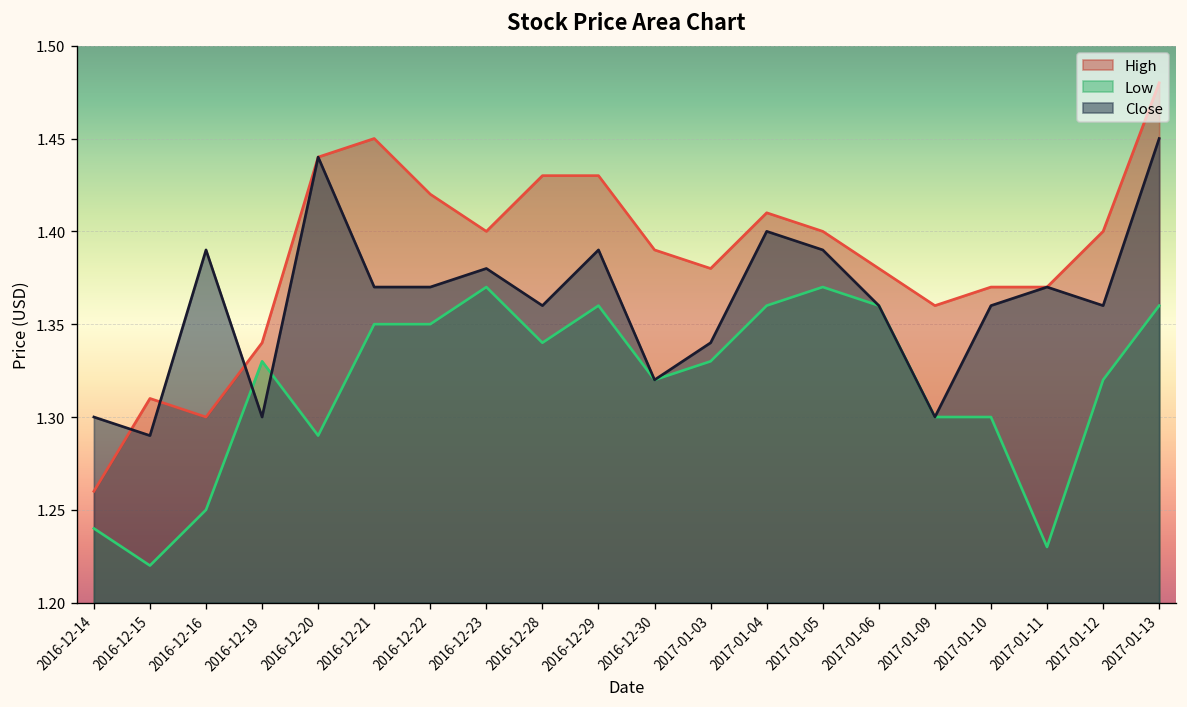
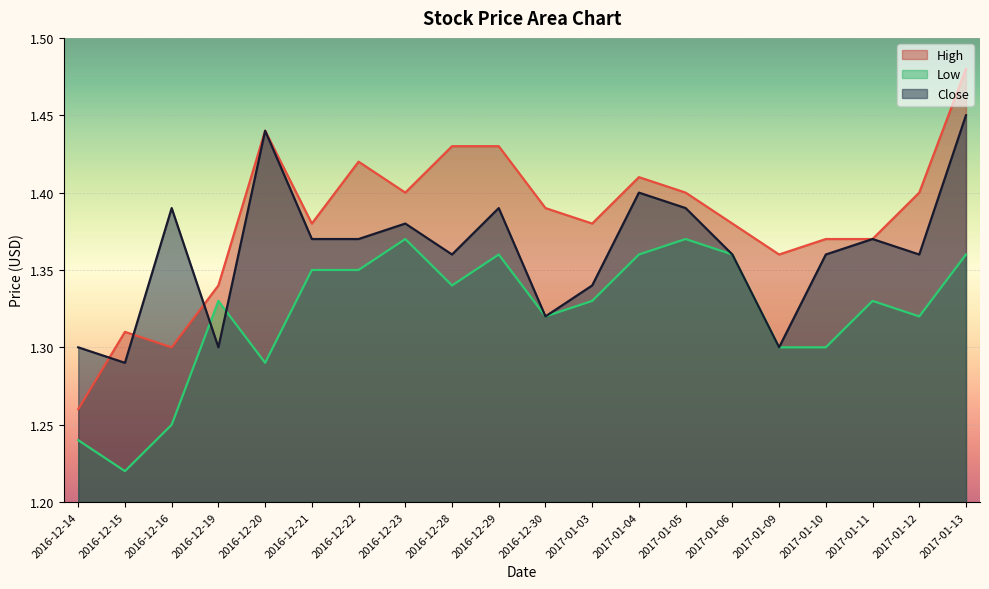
  {
    "High": {
      "2016-12-14": 1.26,
      "2016-12-15": 1.31,
      "2016-12-16": 1.30,
      "2016-12-19": 1.34,
-     "2016-12-21": 1.45,
+     "2016-12-21": 1.38,
      "2016-12-22": 1.42,
      "2016-12-23": 1.40,
      "2016-12-28": 1.43,
      "2016-12-29": 1.43,
      "2016-12-30": 1.39,
      "2017-01-03": 1.38,
      "2017-01-04": 1.41,
      "2017-01-05": 1.40,
      "2017-01-06": 1.38,
      "2017-01-09": 1.36,
      "2017-01-10": 1.37,
      "2017-01-12": 1.40
    },
    "Low": {
      "2016-12-14": 1.24,
      "2016-12-15": 1.22,
      "2016-12-16": 1.25,
      "2016-12-19": 1.33,
      "2016-12-20": 1.29,
      "2016-12-21": 1.35,
      "2016-12-22": 1.35,
      "2016-12-23": 1.37,
      "2016-12-28": 1.34,
      "2016-12-29": 1.36,
      "2017-01-03": 1.33,
      "2017-01-04": 1.36,
      "2017-01-05": 1.37,
      "2017-01-10": 1.30,
-     "2017-01-11": 1.23,
+     "2017-01-11": 1.33,
      "2017-01-12": 1.32,
      "2017-01-13": 1.36
    },
    "Close": {
      "2016-12-14": 1.30,
      "2016-12-15": 1.29,
      "2016-12-16": 1.39,
      "2016-12-19": 1.30,
      "2016-12-21": 1.37,
      "2016-12-22": 1.37,
      "2016-12-23": 1.38,
      "2016-12-28": 1.36,
      "2016-12-29": 1.39,
      "2017-01-03": 1.34,
      "2017-01-04": 1.40,
      "2017-01-05": 1.39,
      "2017-01-10": 1.36,
      "2017-01-12": 1.36,
      "2017-01-13": 1.45
    }
  }
